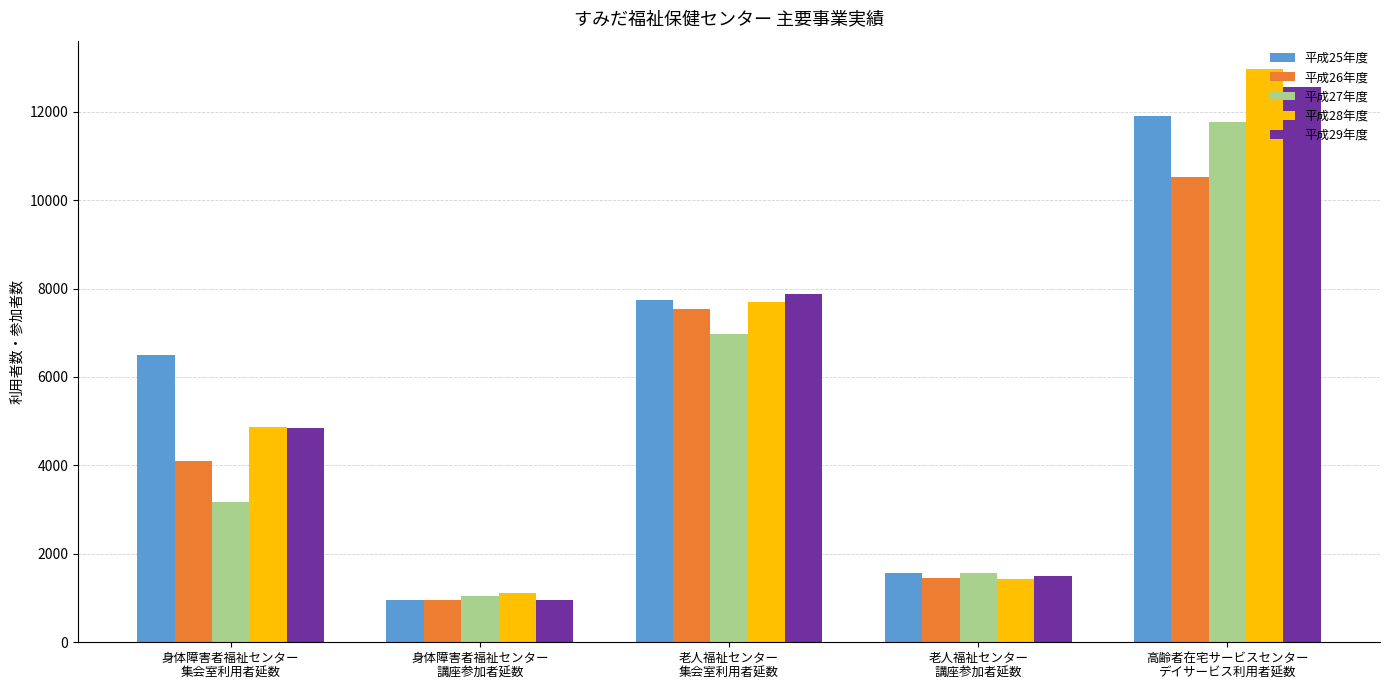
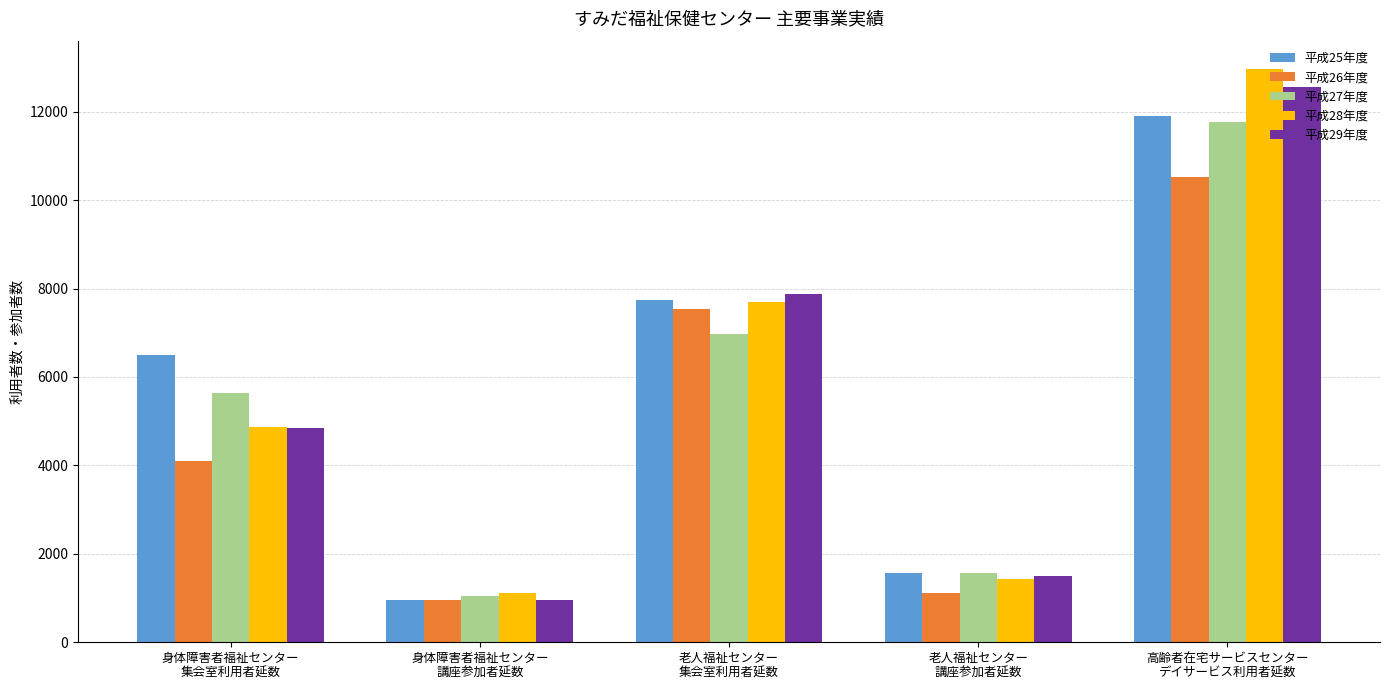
  {
    "平成25年度": {
      "身体障害者福祉センター 集会室利用者延数": 6500,
      "身体障害者福祉センター 講座参加者延数": 1000,
      "老人福祉センター 集会室利用者延数": 7700,
      "老人福祉センター 講座参加者延数": 1600,
      "高齢者在宅サービスセンター デイサービス利用者延数": 11900
    },
    "平成26年度": {
      "身体障害者福祉センター 集会室利用者延数": 4100,
      "身体障害者福祉センター 講座参加者延数": 1000,
      "老人福祉センター 集会室利用者延数": 7500,
-     "老人福祉センター 講座参加者延数": 1400,
+     "老人福祉センター 講座参加者延数": 1100,
      "高齢者在宅サービスセンター デイサービス利用者延数": 10500
    },
    "平成27年度": {
-     "身体障害者福祉センター 集会室利用者延数": 3200,
+     "身体障害者福祉センター 集会室利用者延数": 5600,
      "身体障害者福祉センター 講座参加者延数": 1000,
      "老人福祉センター 集会室利用者延数": 7000,
      "老人福祉センター 講座参加者延数": 1600,
      "高齢者在宅サービスセンター デイサービス利用者延数": 11800
    },
    "平成28年度": {
      "身体障害者福祉センター 集会室利用者延数": 4900,
      "身体障害者福祉センター 講座参加者延数": 1100,
      "老人福祉センター 集会室利用者延数": 7700,
      "老人福祉センター 講座参加者延数": 1400,
      "高齢者在宅サービスセンター デイサービス利用者延数": 13000
    },
    "平成29年度": {
      "身体障害者福祉センター 集会室利用者延数": 4900,
      "身体障害者福祉センター 講座参加者延数": 1000,
      "老人福祉センター 集会室利用者延数": 7900,
      "老人福祉センター 講座参加者延数": 1500,
      "高齢者在宅サービスセンター デイサービス利用者延数": 12600
    }
  }
